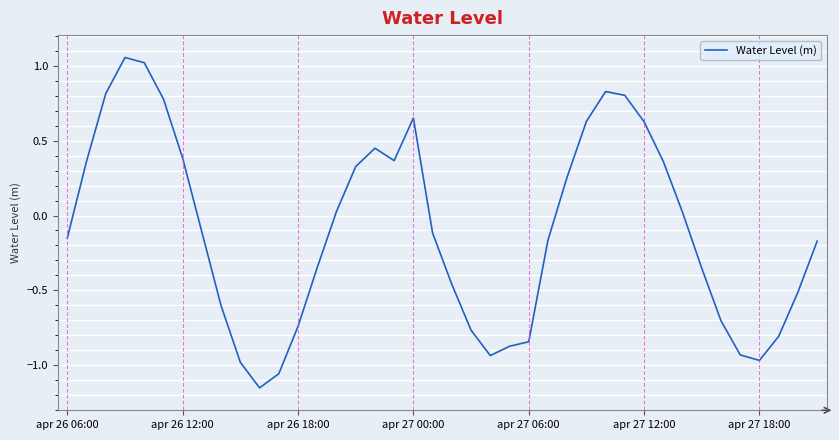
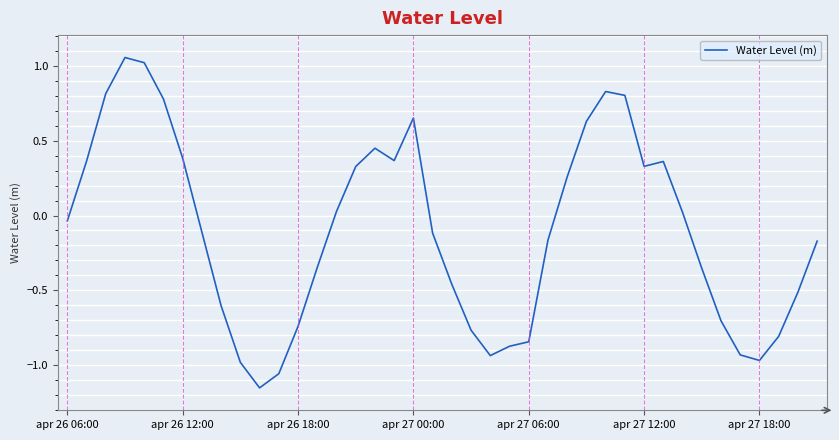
  {
-   "apr 26 06:00": -0.15,
+   "apr 26 06:00": -0.04,
    "apr 26 12:00": 0.38,
    "apr 26 18:00": -0.74,
    "apr 27 00:00": 0.65,
    "apr 27 06:00": -0.85,
-   "apr 27 12:00": 0.63,
+   "apr 27 12:00": 0.33,
    "apr 27 18:00": -0.97
  }
